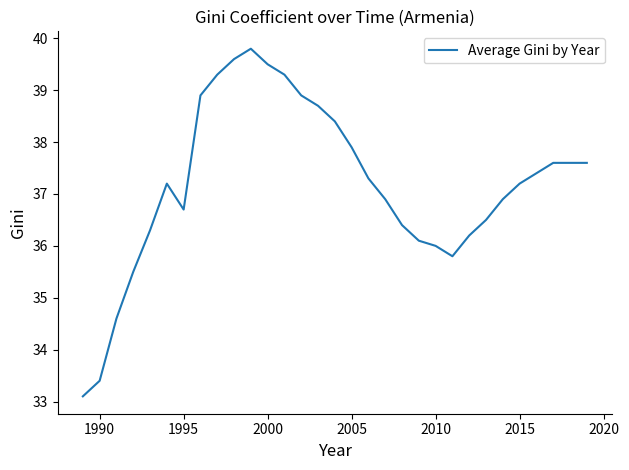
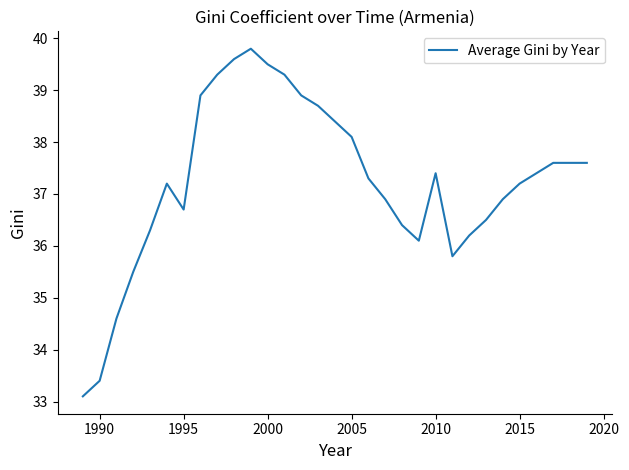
  {
    "1990": 33.4,
    "1995": 36.7,
    "2000": 39.5,
-   "2005": 37.9,
-   "2010": 36.0,
+   "2005": 38.1,
+   "2010": 37.4,
    "2015": 37.2
  }
